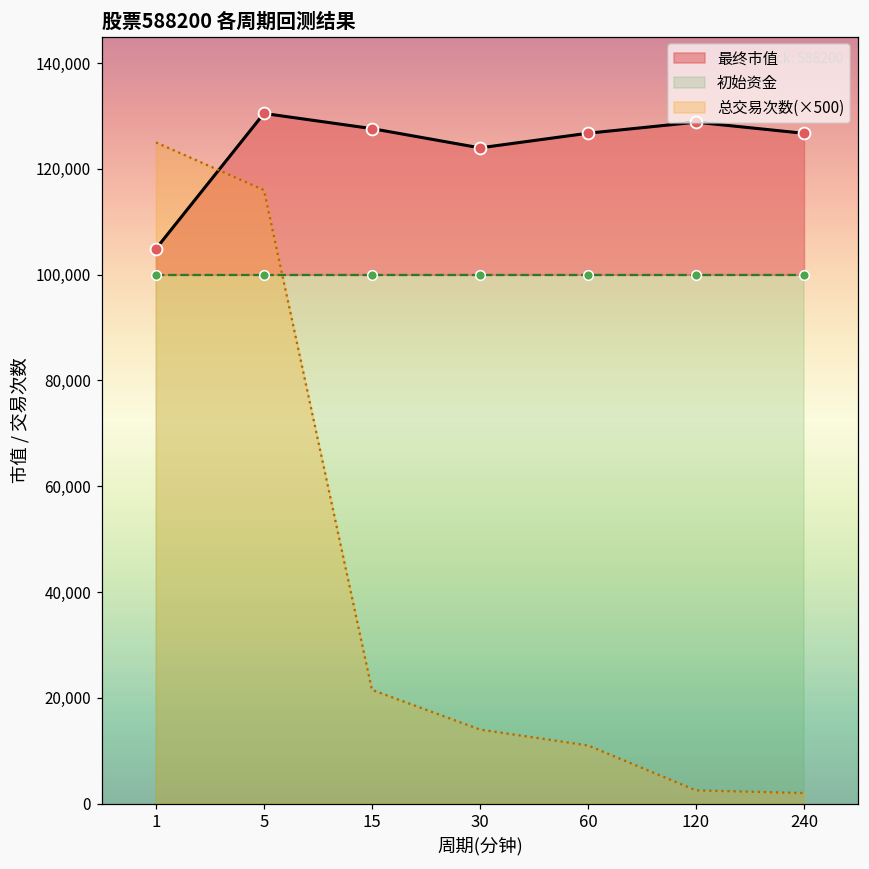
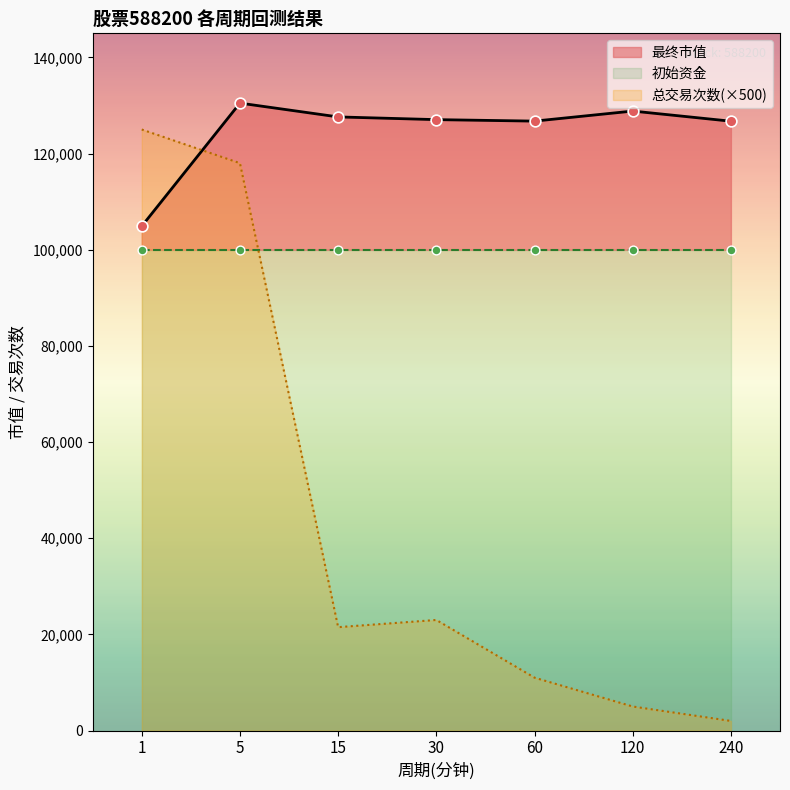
  {
    "最终市值": {
      "1": "105,000",
      "5": "130,000",
      "15": "128,000",
-     "30": "124,000",
+     "30": "127,000",
      "60": "127,000",
      "120": "129,000",
      "240": "127,000"
    },
    "初始资金": {
      "1": "100,000",
      "5": "100,000",
      "15": "100,000",
      "30": "100,000",
      "60": "100,000",
      "120": "100,000",
      "240": "100,000"
    },
    "总交易次数(×500)": {
      "1": "125,000",
-     "5": "116,000",
+     "5": "118,000",
      "15": "22,000",
-     "30": "14,000",
+     "30": "23,000",
      "60": "11,000",
-     "120": "3,000",
+     "120": "5,000",
      "240": "2,000"
    }
  }
